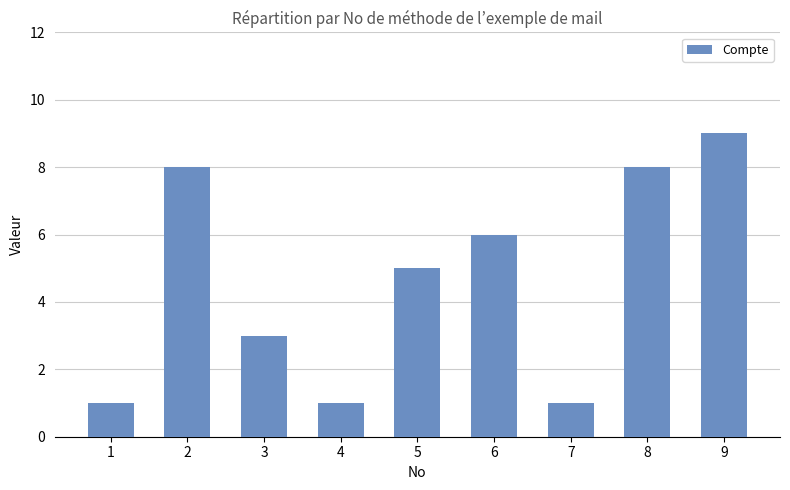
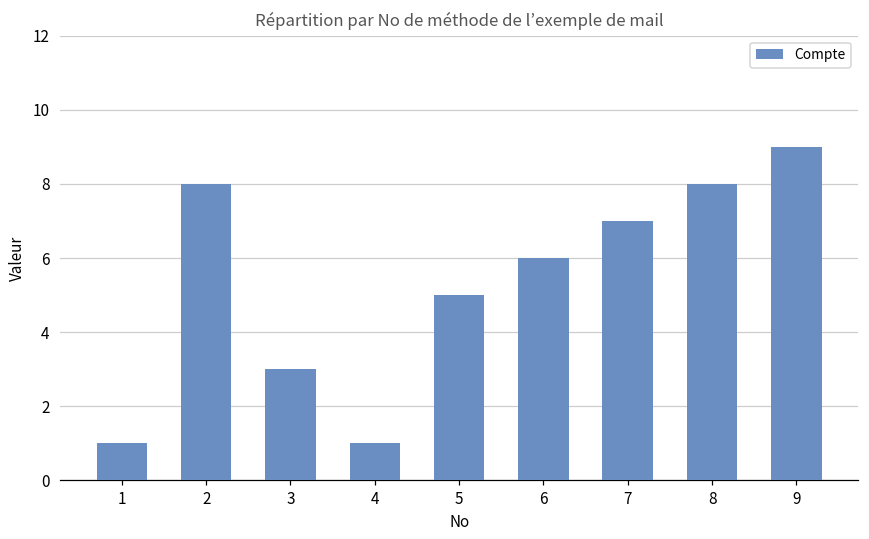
  {
    "1": 1,
    "2": 8,
    "3": 3,
    "4": 1,
    "5": 5,
    "6": 6,
-   "7": 1,
+   "7": 7,
    "8": 8,
    "9": 9
  }
